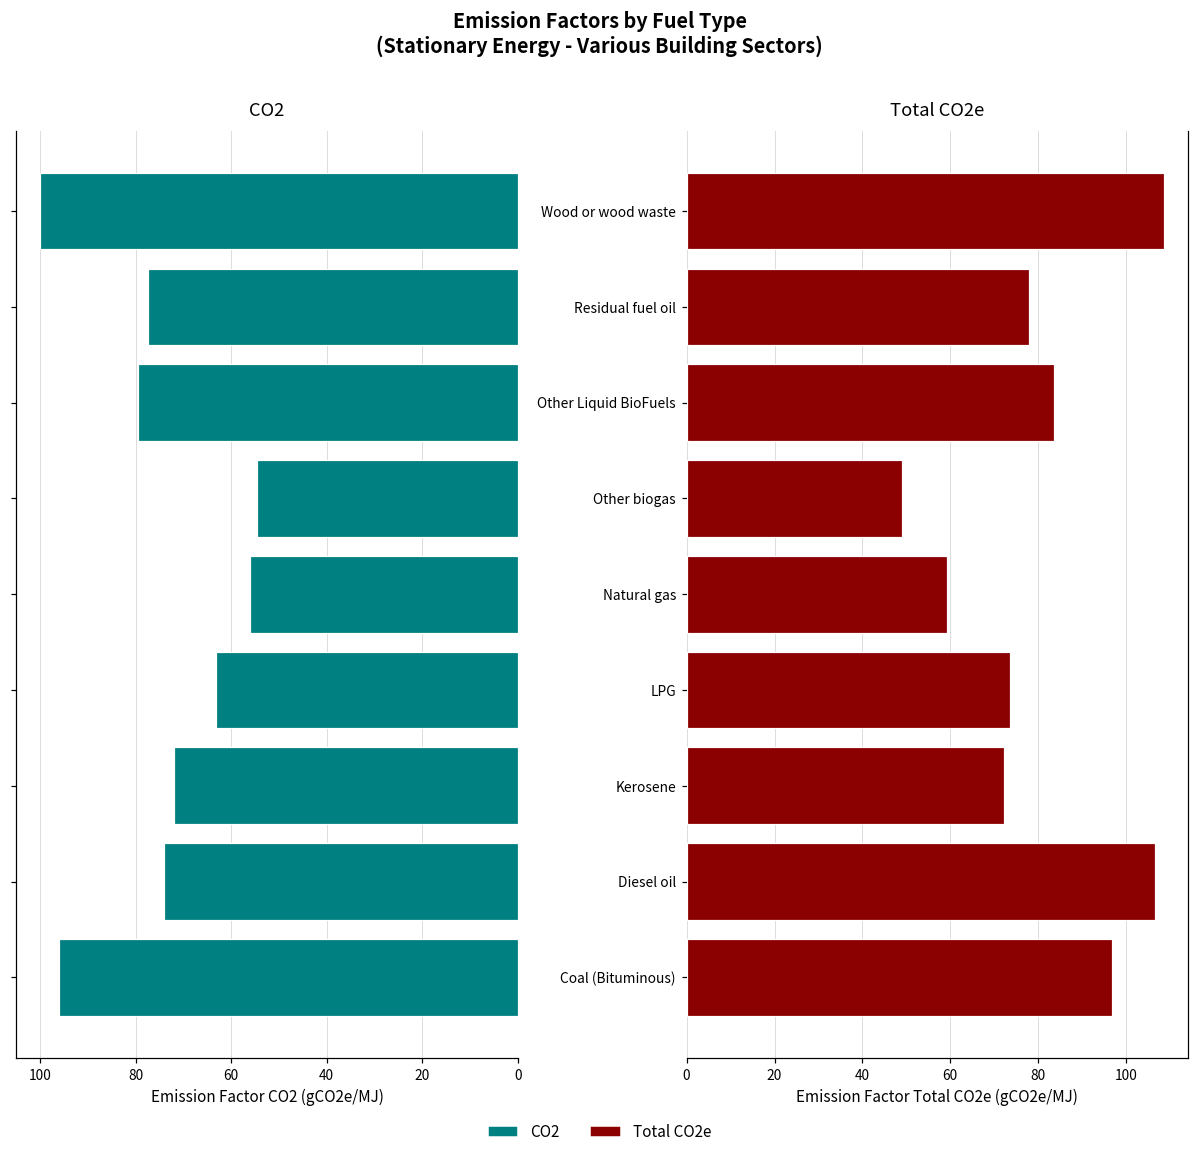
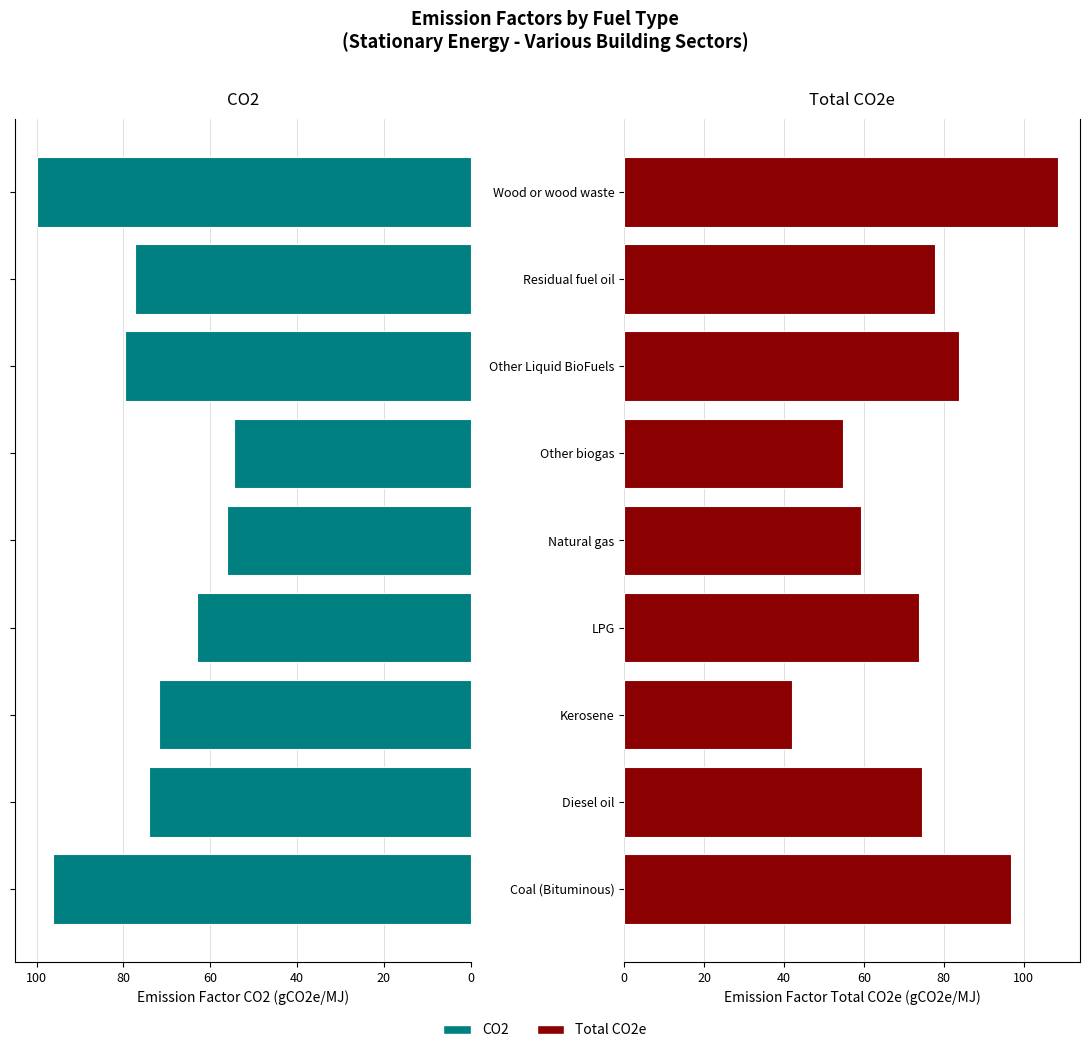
  {
    "Total CO2e": {
      "Wood or wood waste": 109,
      "Residual fuel oil": 78,
      "Other Liquid BioFuels": 84,
-     "Other biogas": 49,
+     "Other biogas": 55,
      "Natural gas": 59,
      "LPG": 74,
-     "Kerosene": 72,
-     "Diesel oil": 107,
+     "Kerosene": 42,
+     "Diesel oil": 75,
      "Coal (Bituminous)": 97
    }
  }
